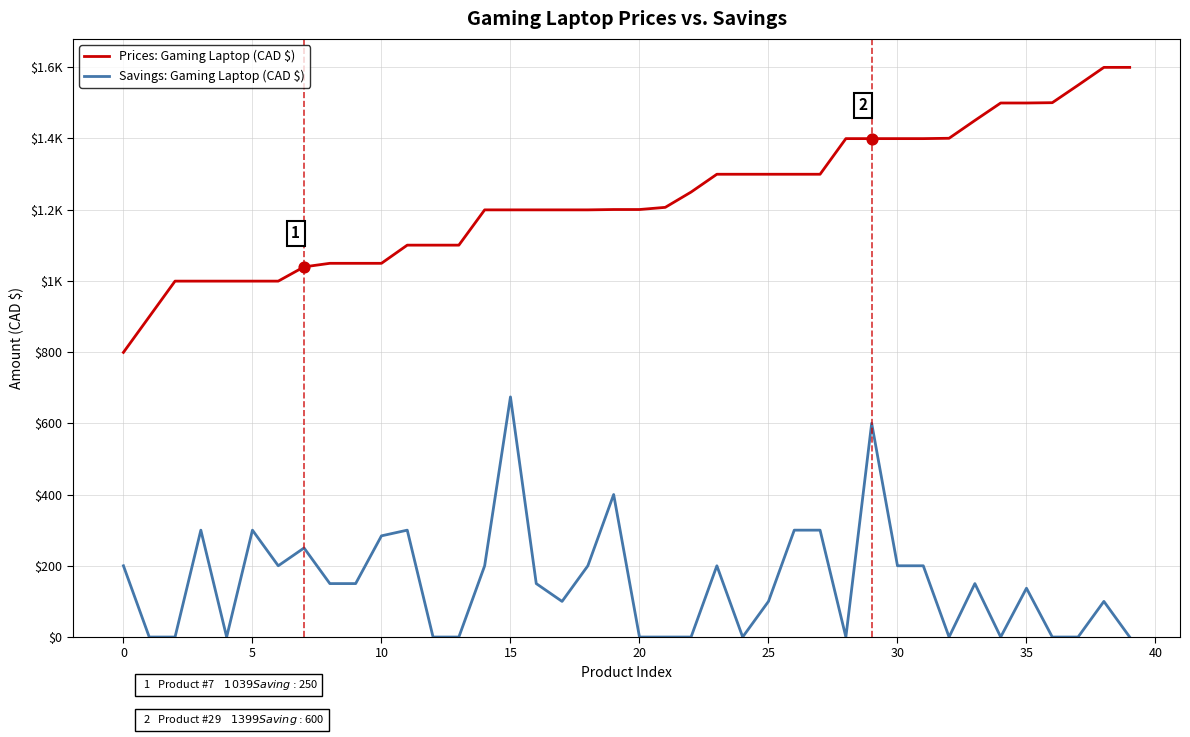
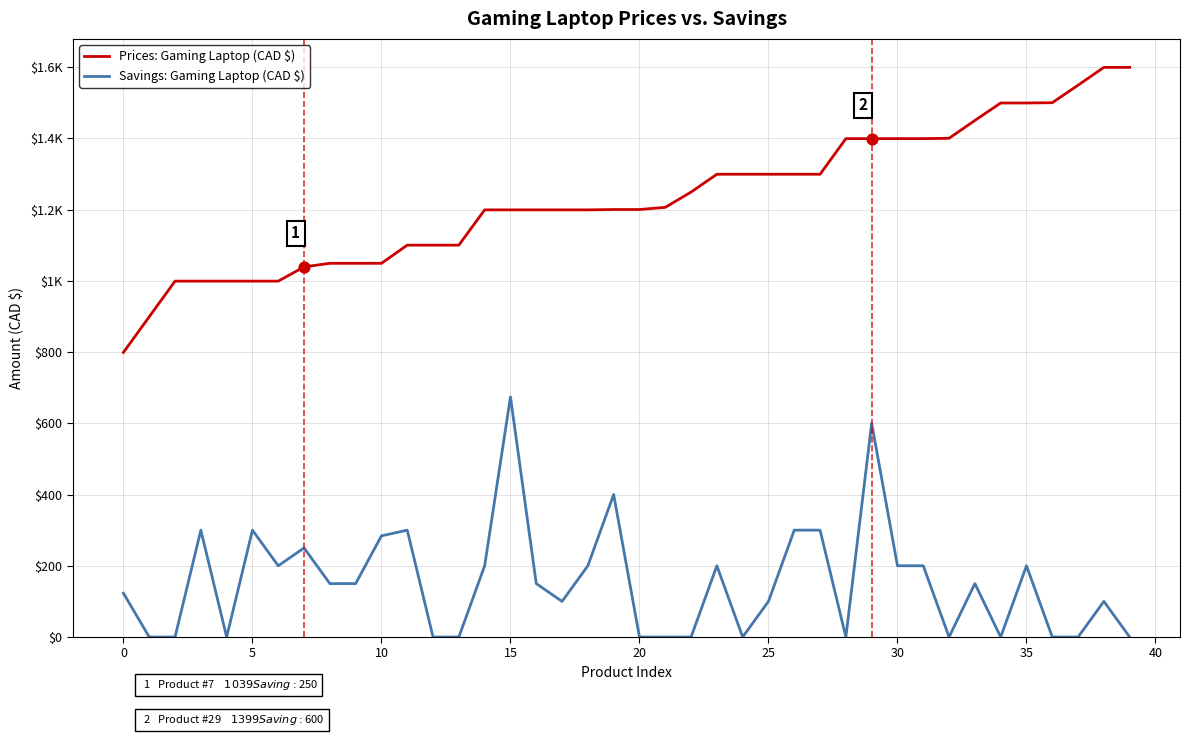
  {
    "Savings: Gaming Laptop (CAD $)": {
-     "0": "$200",
+     "0": "$120",
      "5": "$300",
      "10": "$280",
      "15": "$670",
      "20": "$0",
      "25": "$100",
      "30": "$200",
-     "35": "$140"
+     "35": "$200"
    }
  }
